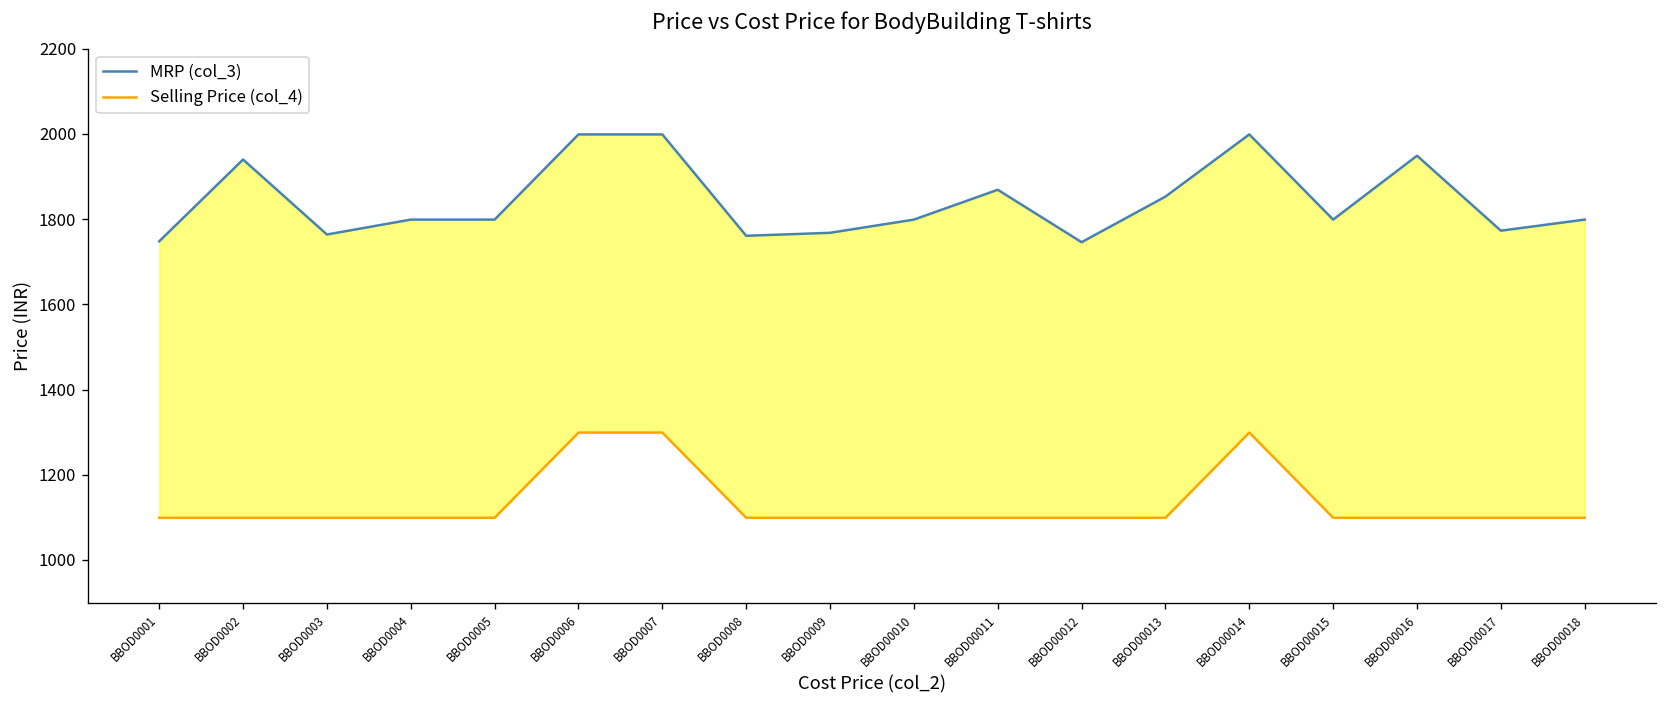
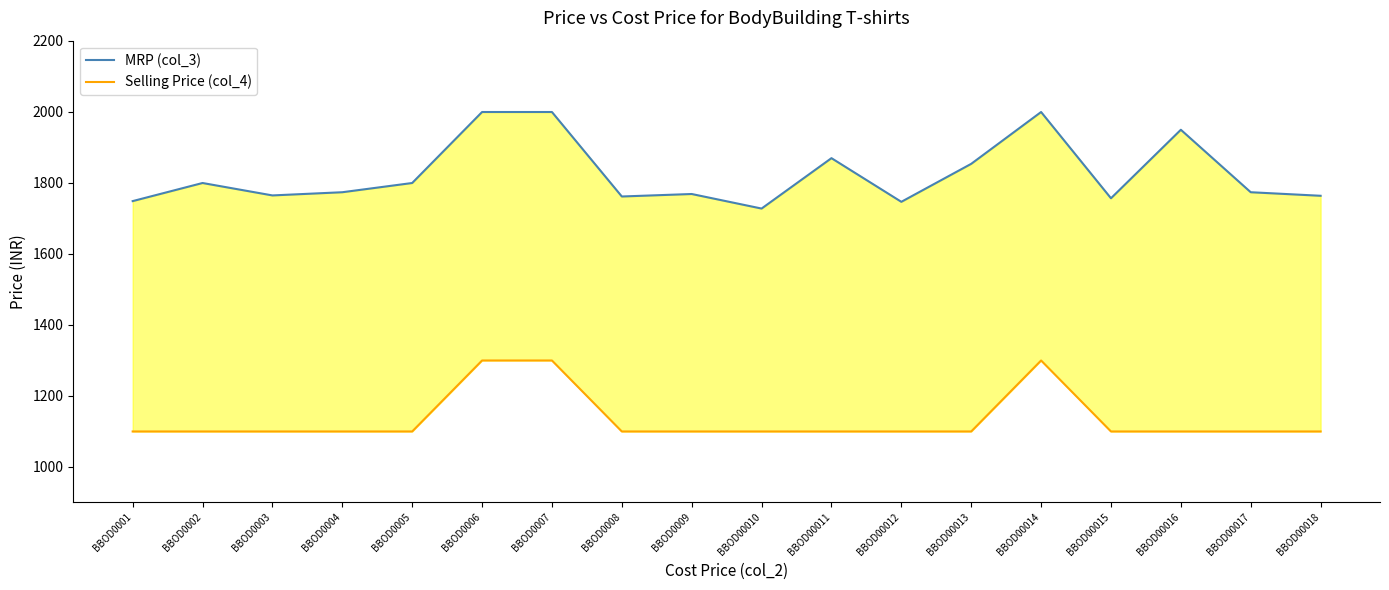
  {
    "MRP (col_3)": {
      "BBOD0001": 1750,
-     "BBOD0002": 1940,
+     "BBOD0002": 1800,
      "BBOD0003": 1760,
-     "BBOD0004": 1800,
+     "BBOD0004": 1770,
      "BBOD0005": 1800,
      "BBOD0006": 2000,
      "BBOD0007": 2000,
      "BBOD0008": 1760,
      "BBOD0009": 1770,
-     "BBOD00010": 1800,
+     "BBOD00010": 1730,
      "BBOD00011": 1870,
      "BBOD00012": 1750,
      "BBOD00013": 1850,
      "BBOD00014": 2000,
-     "BBOD00015": 1800,
+     "BBOD00015": 1760,
      "BBOD00016": 1950,
      "BBOD00017": 1770,
-     "BBOD00018": 1800
+     "BBOD00018": 1760
    },
    "Selling Price (col_4)": {
      "BBOD0001": 1100,
      "BBOD0002": 1100,
      "BBOD0003": 1100,
      "BBOD0004": 1100,
      "BBOD0005": 1100,
      "BBOD0006": 1300,
      "BBOD0007": 1300,
      "BBOD0008": 1100,
      "BBOD0009": 1100,
      "BBOD00010": 1100,
      "BBOD00011": 1100,
      "BBOD00012": 1100,
      "BBOD00013": 1100,
      "BBOD00014": 1300,
      "BBOD00015": 1100,
      "BBOD00016": 1100,
      "BBOD00017": 1100,
      "BBOD00018": 1100
    }
  }
